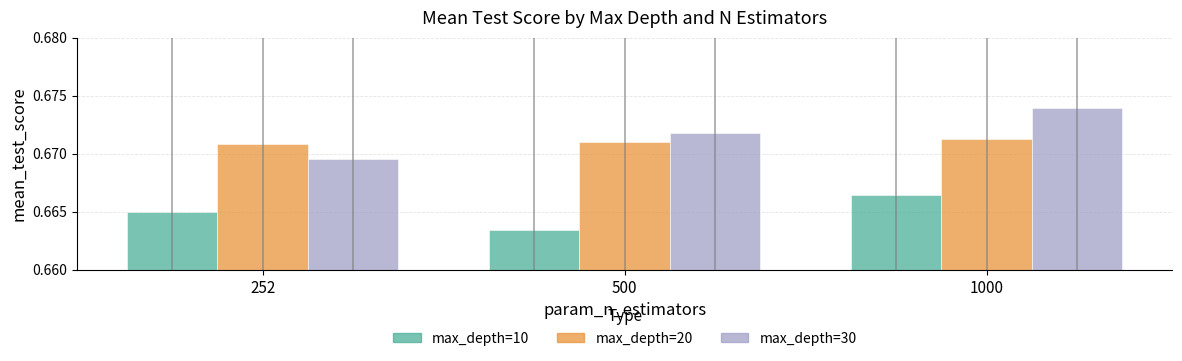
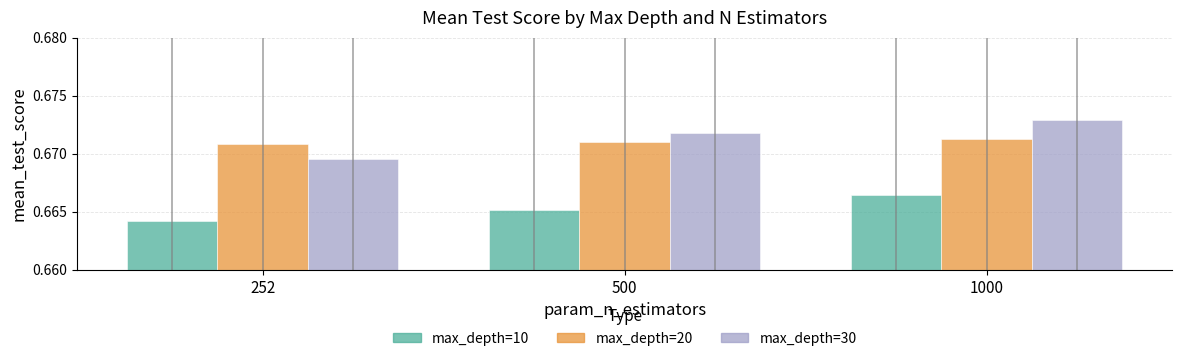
  {
    "max_depth=10": {
-     "252": 0.6650,
-     "500": 0.6634,
+     "252": 0.6642,
+     "500": 0.6651,
      "1000": 0.6664
    },
    "max_depth=20": {
      "252": 0.6708,
      "500": 0.6710,
      "1000": 0.6713
    },
    "max_depth=30": {
      "252": 0.6695,
      "500": 0.6718,
-     "1000": 0.6739
+     "1000": 0.6729
    }
  }
